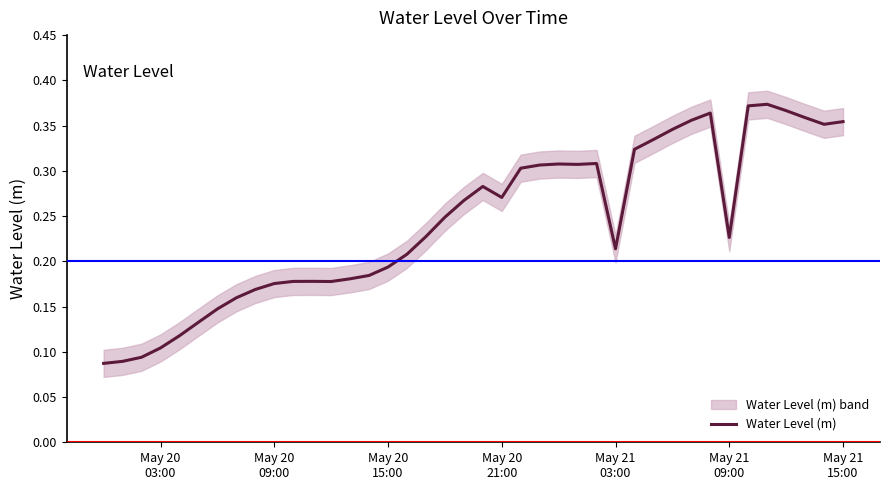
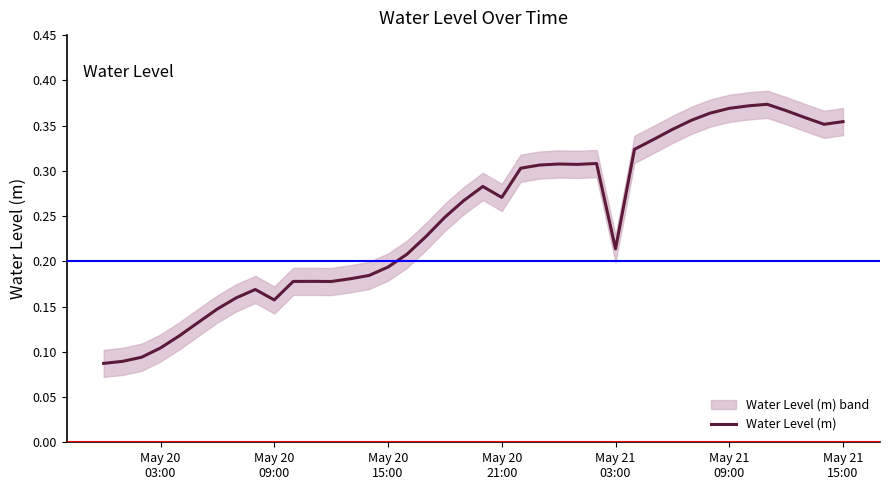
  {
    "Water Level (m)": {
      "May 20 03:00": 0.10,
-     "May 20 09:00": 0.18,
+     "May 20 09:00": 0.16,
      "May 20 15:00": 0.19,
      "May 20 21:00": 0.27,
      "May 21 03:00": 0.21,
-     "May 21 09:00": 0.23,
+     "May 21 09:00": 0.37,
      "May 21 15:00": 0.35
    }
  }
